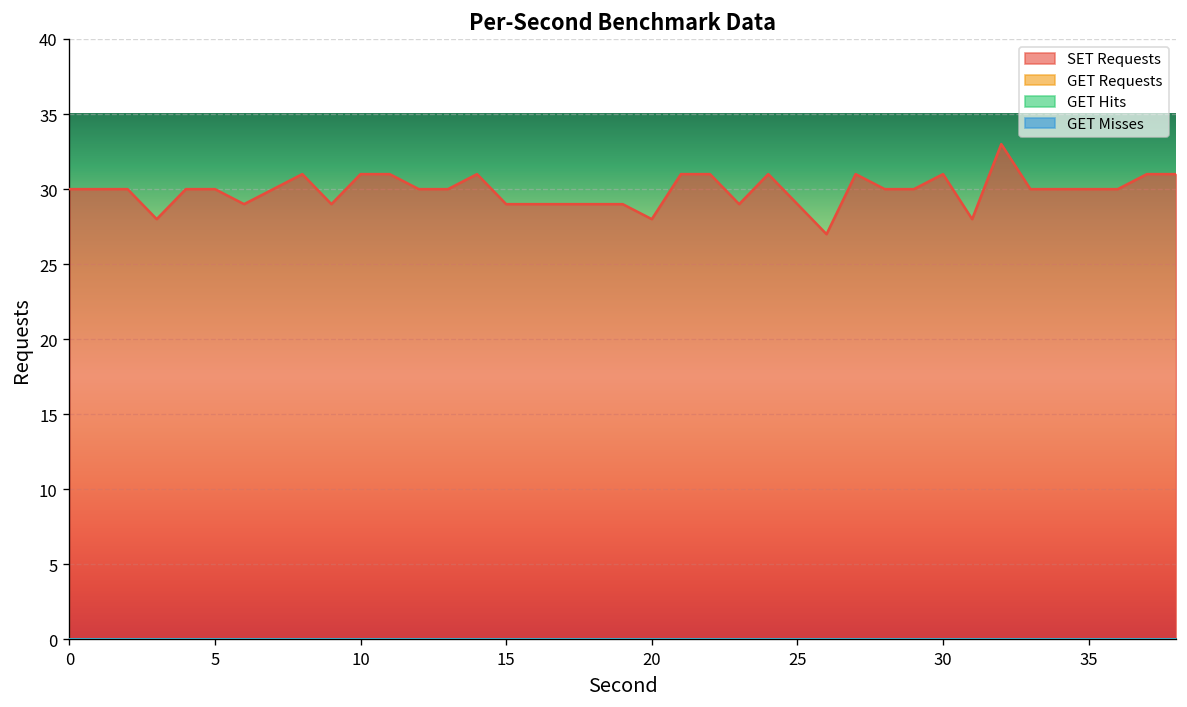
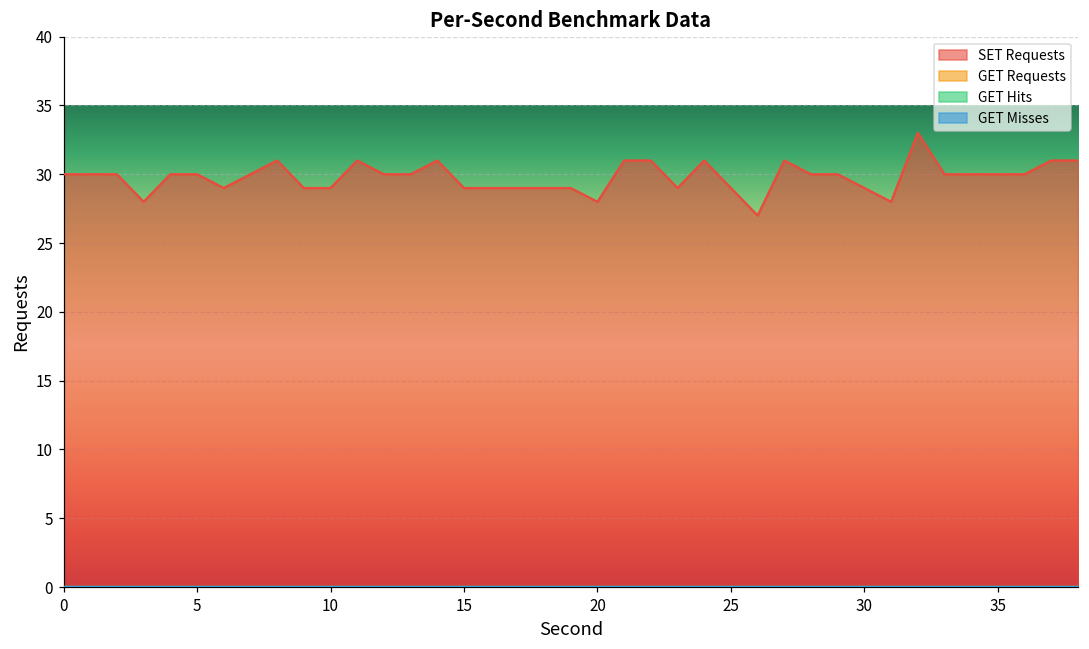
  {
    "SET Requests": {
      "0": 30,
      "5": 30,
-     "10": 31,
+     "10": 29,
      "15": 29,
      "20": 28,
      "25": 29,
-     "30": 31,
+     "30": 29,
      "35": 30
    },
    "GET Misses": {
      "0": 0,
      "5": 0,
      "10": 0,
      "15": 0,
      "20": 0,
      "25": 0,
      "30": 0,
      "35": 0
    }
  }
